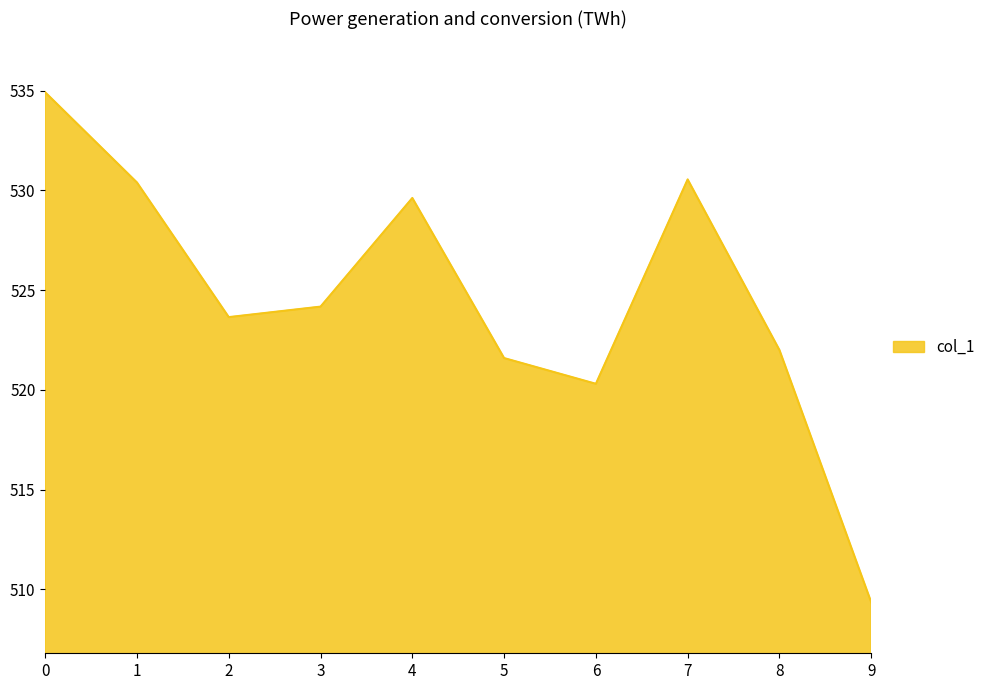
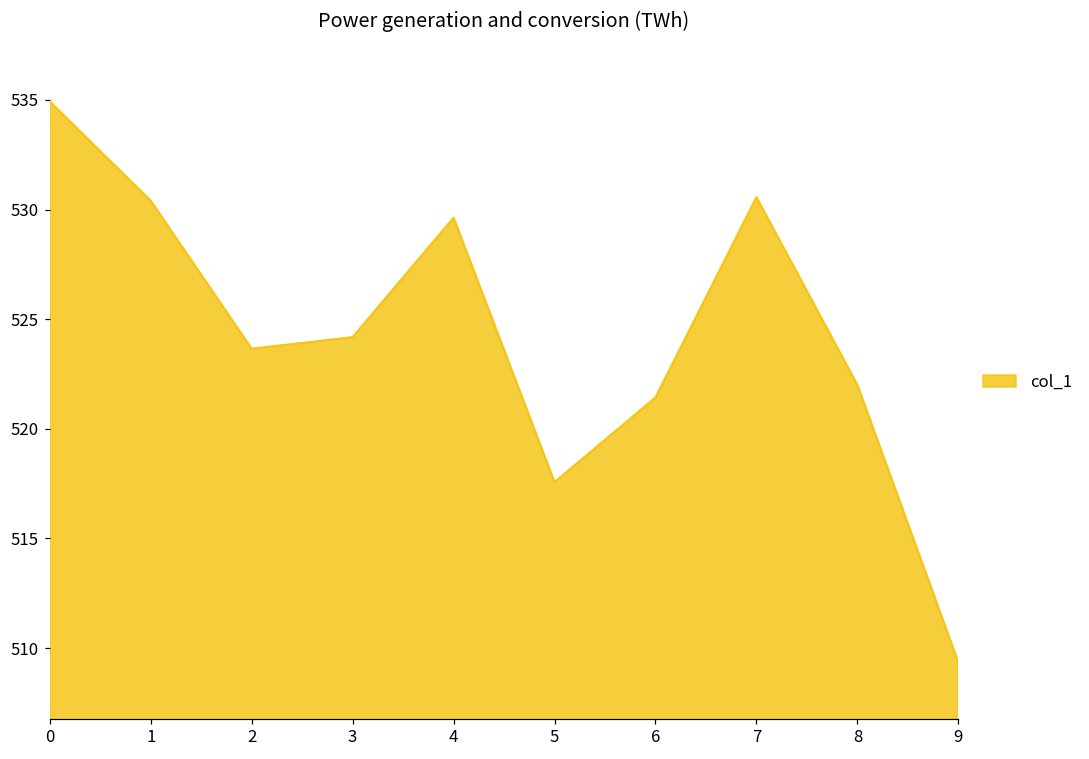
  {
    "0": 534.9,
    "1": 530.4,
    "2": 523.6,
    "3": 524.2,
    "4": 529.6,
-   "5": 521.6,
-   "6": 520.3,
+   "5": 517.6,
+   "6": 521.4,
    "7": 530.6,
    "8": 522.0,
    "9": 509.3
  }
